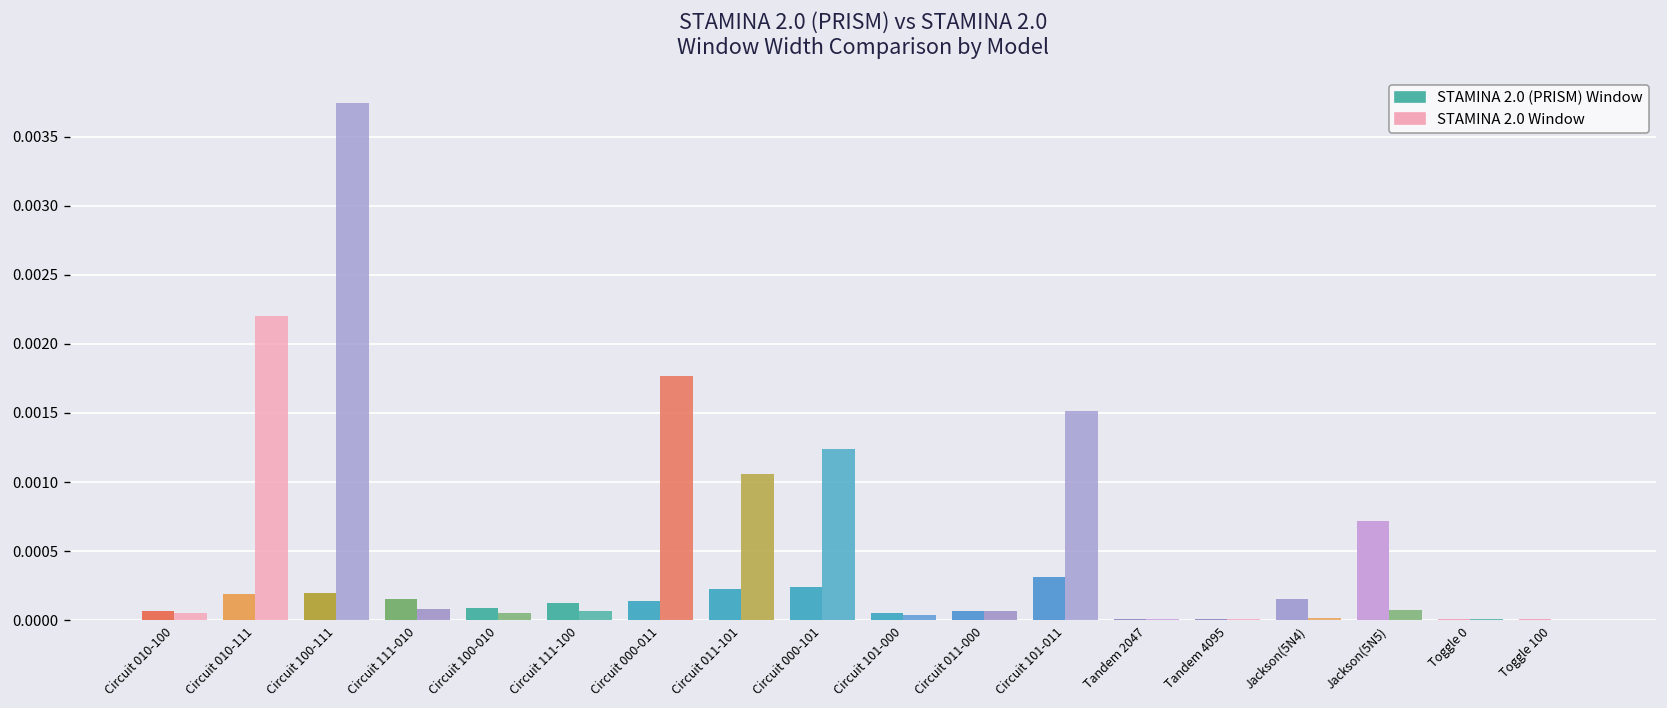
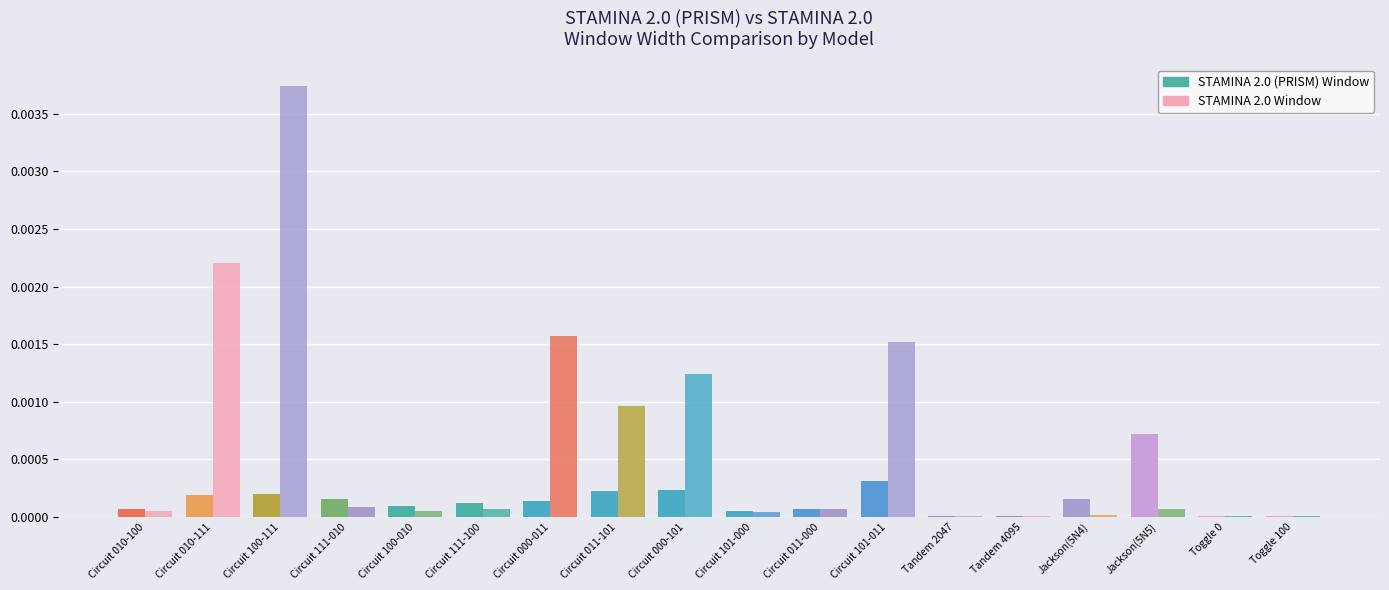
  {
    "STAMINA 2.0 Window": {
      "Circuit 010-100": 0.00005,
      "Circuit 010-111": 0.00220,
      "Circuit 100-111": 0.00374,
      "Circuit 111-010": 0.00008,
      "Circuit 100-010": 0.00005,
      "Circuit 111-100": 0.00006,
-     "Circuit 000-011": 0.00177,
-     "Circuit 011-101": 0.00106,
+     "Circuit 000-011": 0.00157,
+     "Circuit 011-101": 0.00096,
      "Circuit 000-101": 0.00124,
      "Circuit 101-000": 0.00004,
      "Circuit 011-000": 0.00007,
      "Circuit 101-011": 0.00152,
      "Jackson(5N5)": 0.00007
    }
  }
